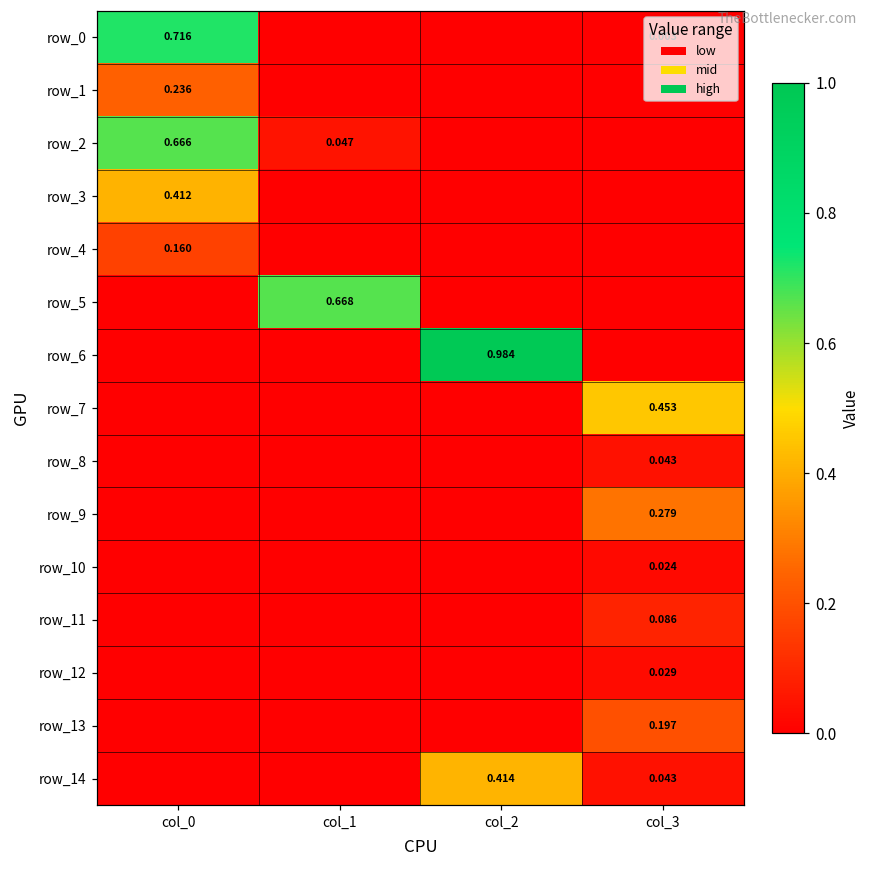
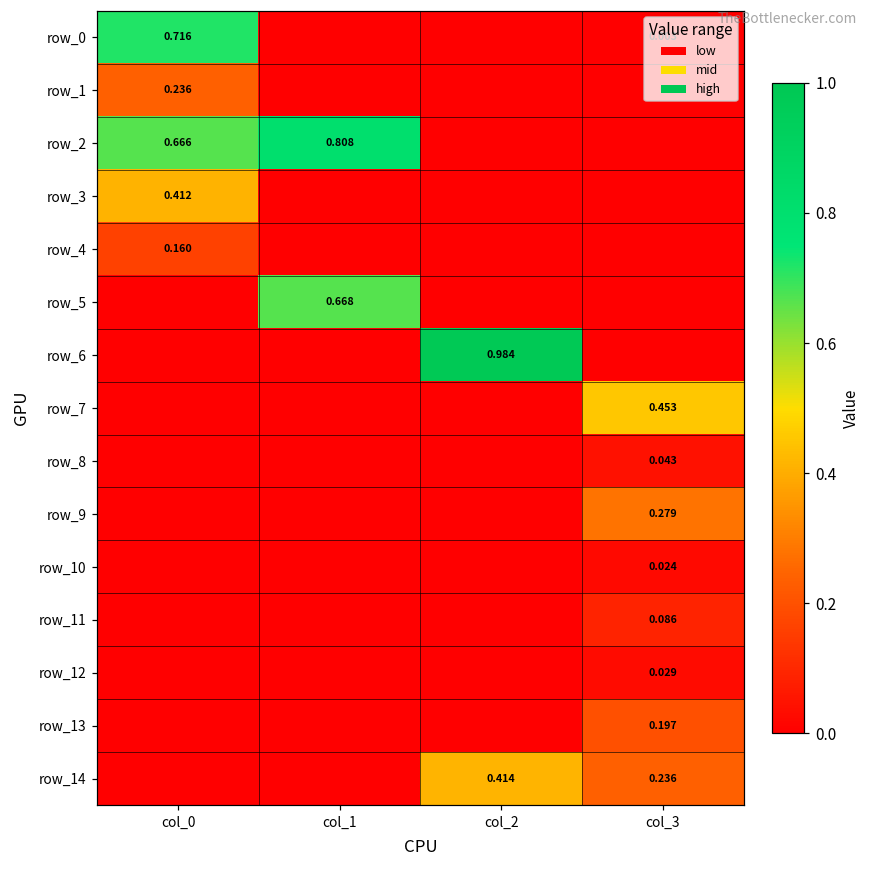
  {
    "row_0": {
      "col_0": 0.716
    },
    "row_1": {
      "col_0": 0.236
    },
    "row_2": {
      "col_0": 0.666,
-     "col_1": 0.047
+     "col_1": 0.808
    },
    "row_3": {
      "col_0": 0.412
    },
    "row_4": {
      "col_0": 0.160
    },
    "row_5": {
      "col_1": 0.668
    },
    "row_6": {
      "col_2": 0.984
    },
    "row_7": {
      "col_3": 0.453
    },
    "row_8": {
      "col_3": 0.043
    },
    "row_9": {
      "col_3": 0.279
    },
    "row_10": {
      "col_3": 0.024
    },
    "row_11": {
      "col_3": 0.086
    },
    "row_12": {
      "col_3": 0.029
    },
    "row_13": {
      "col_3": 0.197
    },
    "row_14": {
      "col_2": 0.414,
-     "col_3": 0.043
+     "col_3": 0.236
    }
  }
